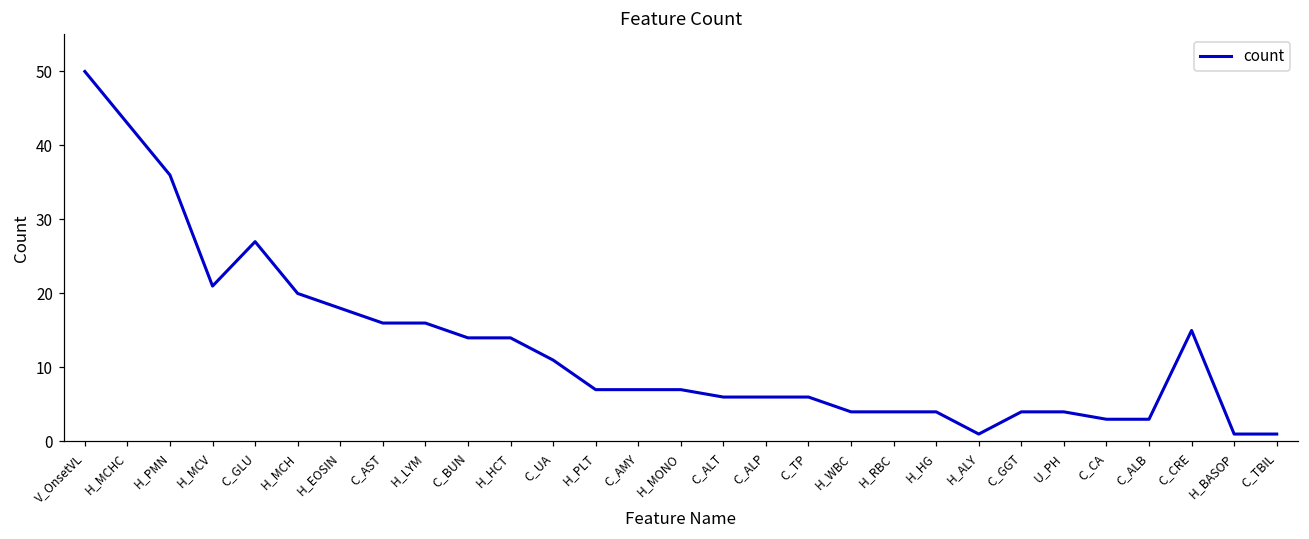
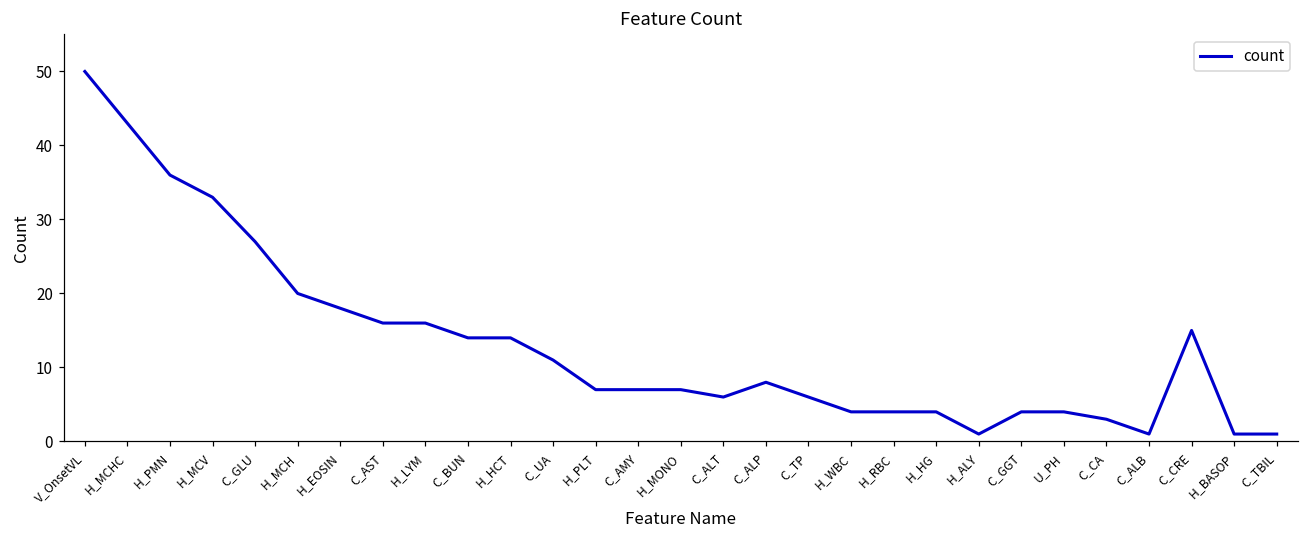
  {
    "V_OnsetVL": 50,
    "H_MCHC": 43,
    "H_PMN": 36,
-   "H_MCV": 21,
+   "H_MCV": 33,
    "C_GLU": 27,
    "H_MCH": 20,
    "H_EOSIN": 18,
    "C_AST": 16,
    "H_LYM": 16,
    "C_BUN": 14,
    "H_HCT": 14,
    "C_UA": 11,
    "H_PLT": 7,
    "C_AMY": 7,
    "H_MONO": 7,
    "C_ALT": 6,
-   "C_ALP": 6,
+   "C_ALP": 8,
    "C_TP": 6,
    "H_WBC": 4,
    "H_RBC": 4,
    "H_HG": 4,
    "H_ALY": 1,
    "C_GGT": 4,
    "U_PH": 4,
    "C_CA": 3,
-   "C_ALB": 3,
+   "C_ALB": 1,
    "C_CRE": 15,
    "H_BASOP": 1,
    "C_TBIL": 1
  }
